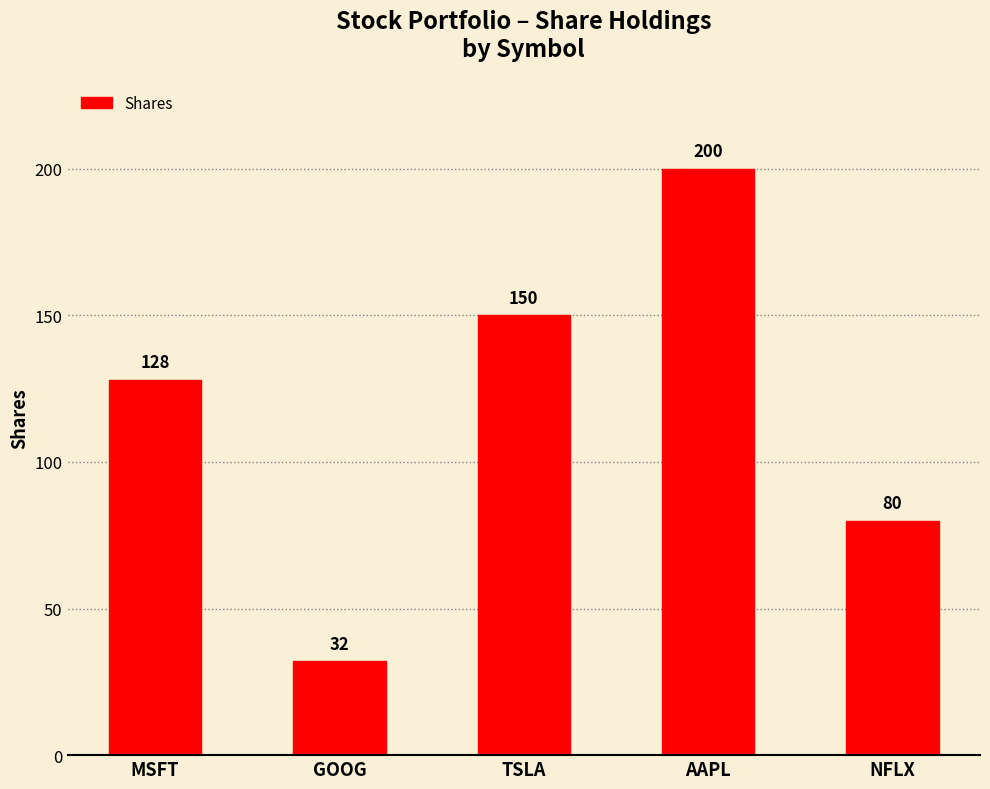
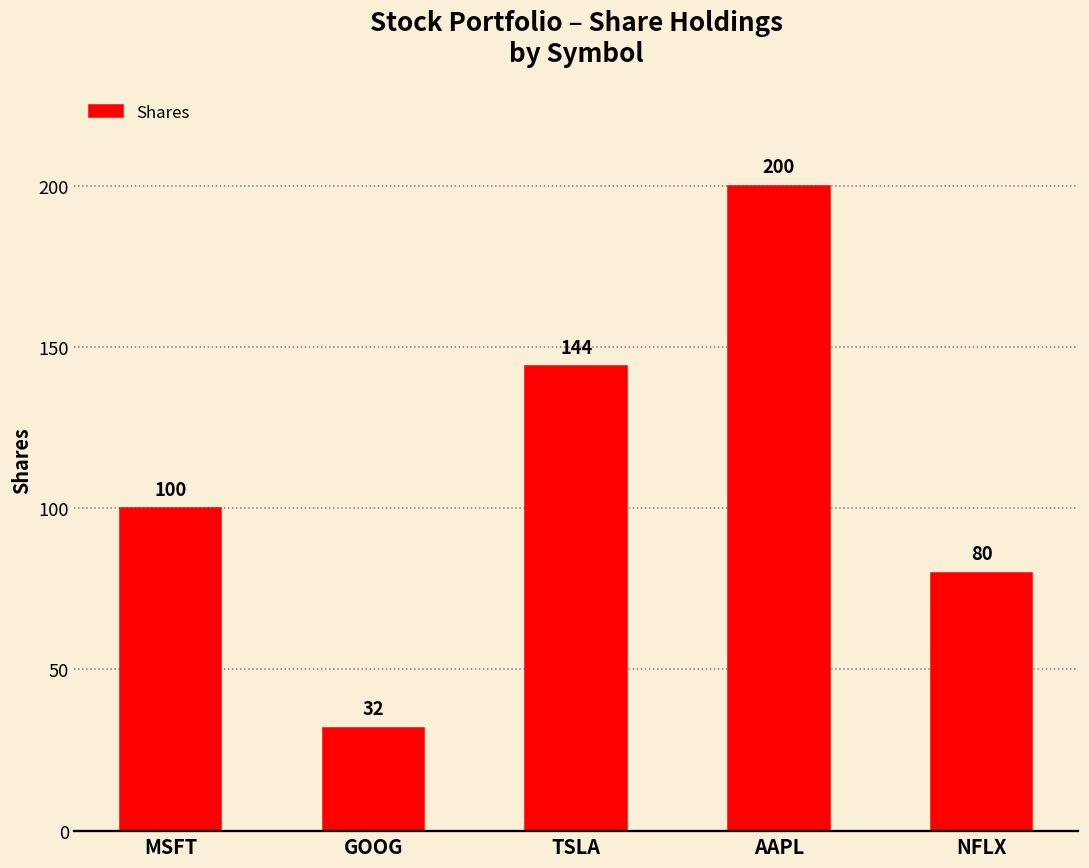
  {
-   "MSFT": 128,
+   "MSFT": 100,
    "GOOG": 32,
-   "TSLA": 150,
+   "TSLA": 144,
    "AAPL": 200,
    "NFLX": 80
  }
